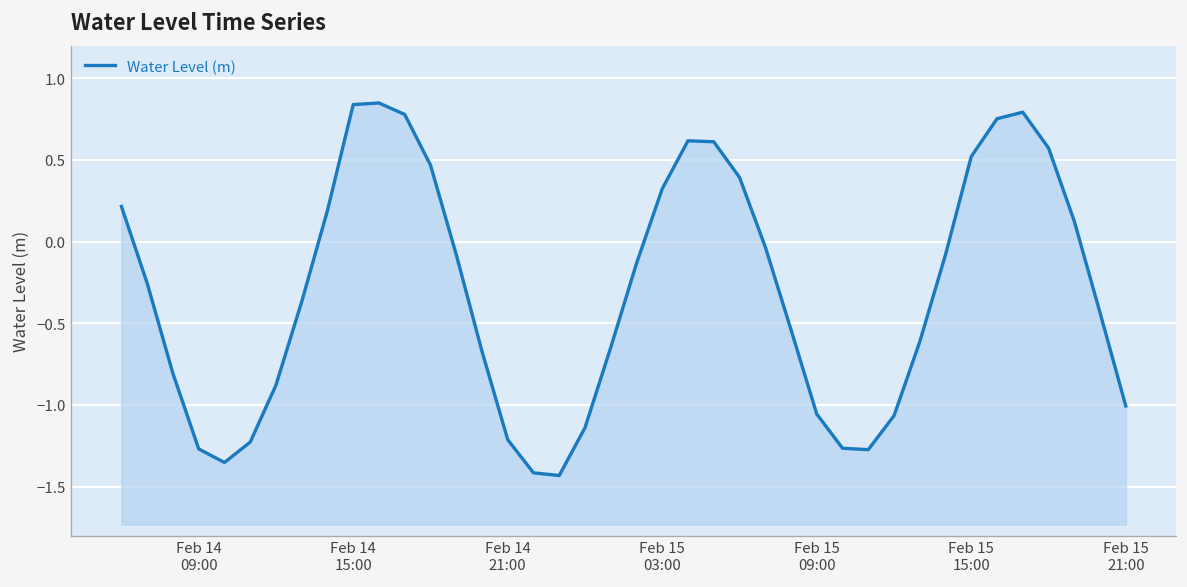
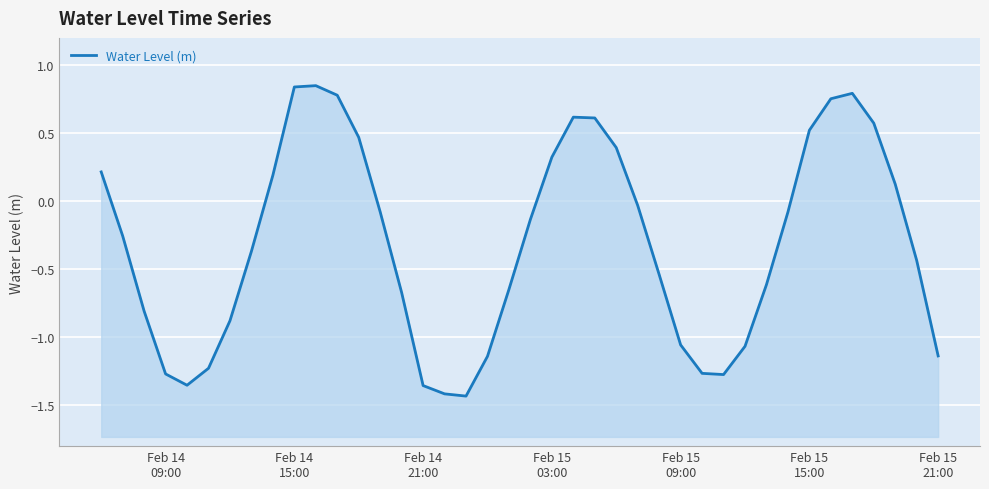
  {
    "Feb 14 09:00": -1.27,
    "Feb 14 15:00": 0.84,
-   "Feb 14 21:00": -1.21,
+   "Feb 14 21:00": -1.35,
    "Feb 15 03:00": 0.32,
    "Feb 15 09:00": -1.06,
    "Feb 15 15:00": 0.52,
-   "Feb 15 21:00": -1.01
+   "Feb 15 21:00": -1.14
  }
